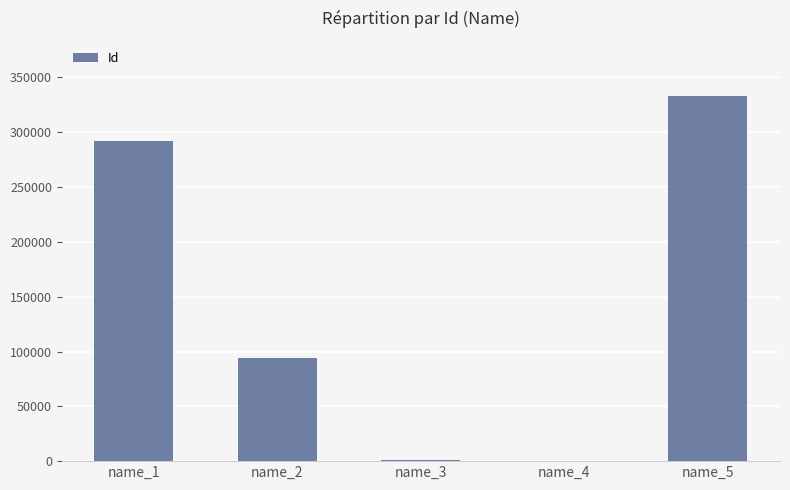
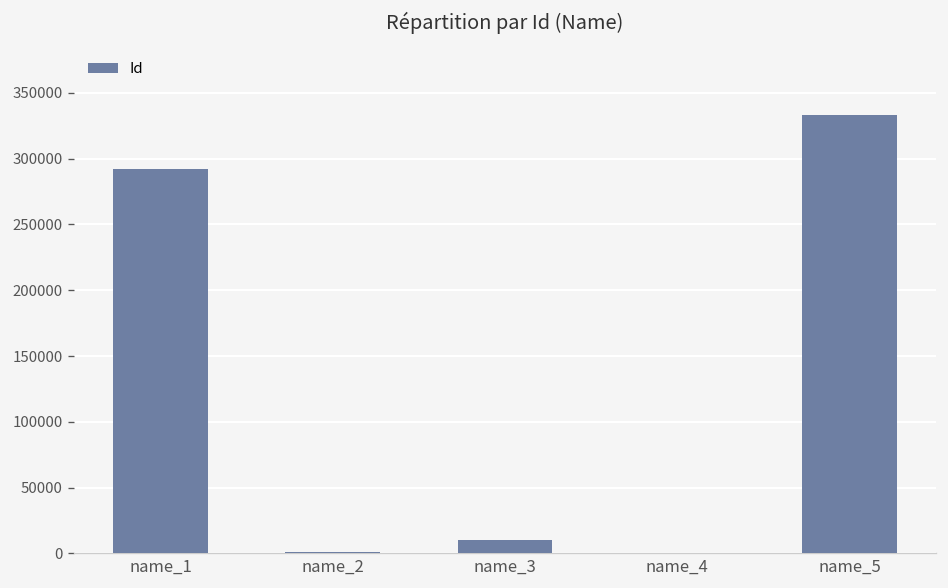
  {
    "name_1": 292000,
-   "name_2": 94000,
-   "name_3": 1000,
+   "name_2": 1000,
+   "name_3": 10000,
    "name_5": 333000
  }
